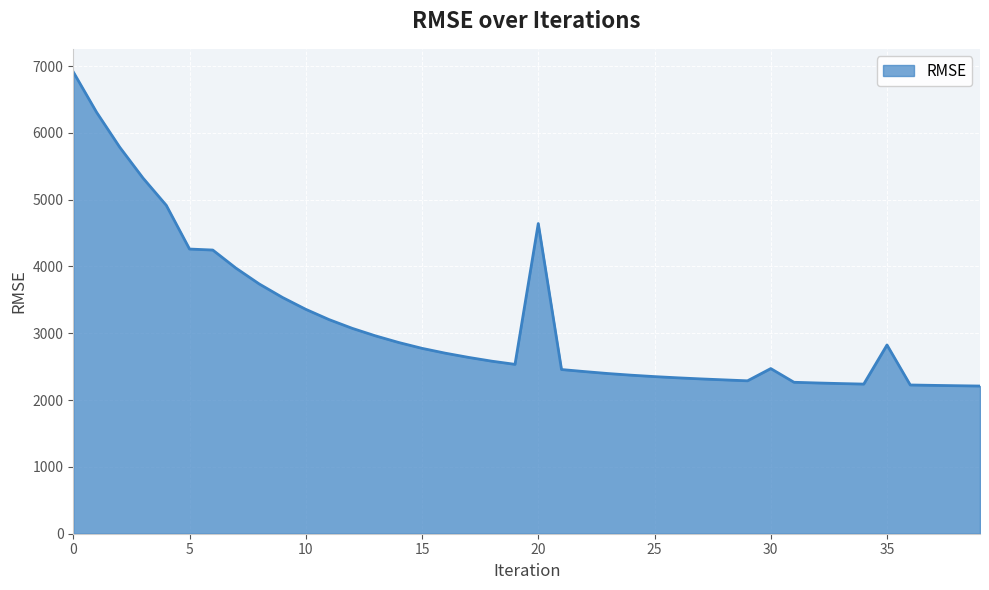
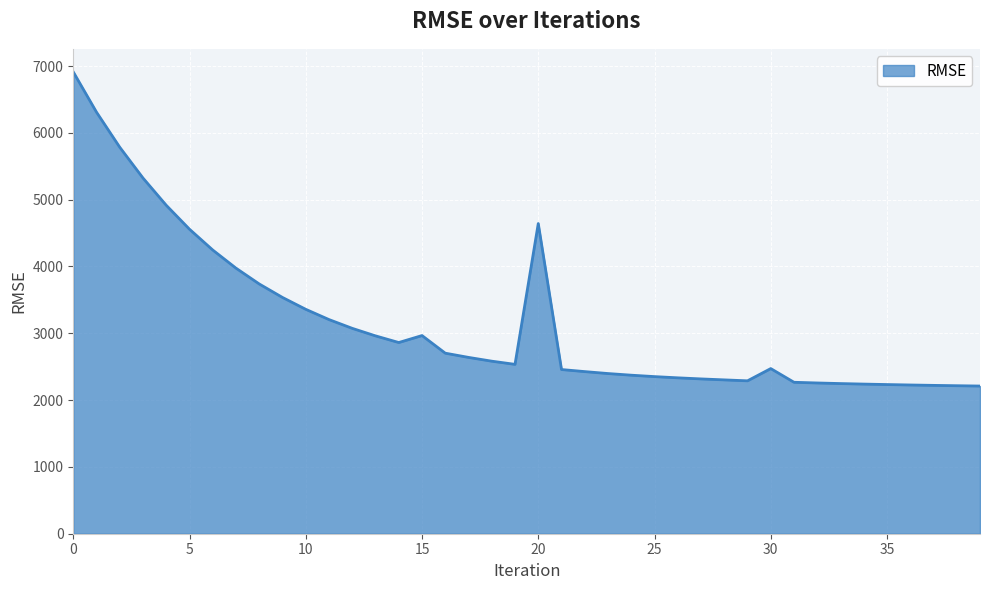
  {
    "0": 6900,
-   "5": 4300,
+   "5": 4600,
    "10": 3400,
-   "15": 2800,
+   "15": 3000,
    "20": 4600,
    "25": 2400,
    "30": 2500,
-   "35": 2800
+   "35": 2200
  }
